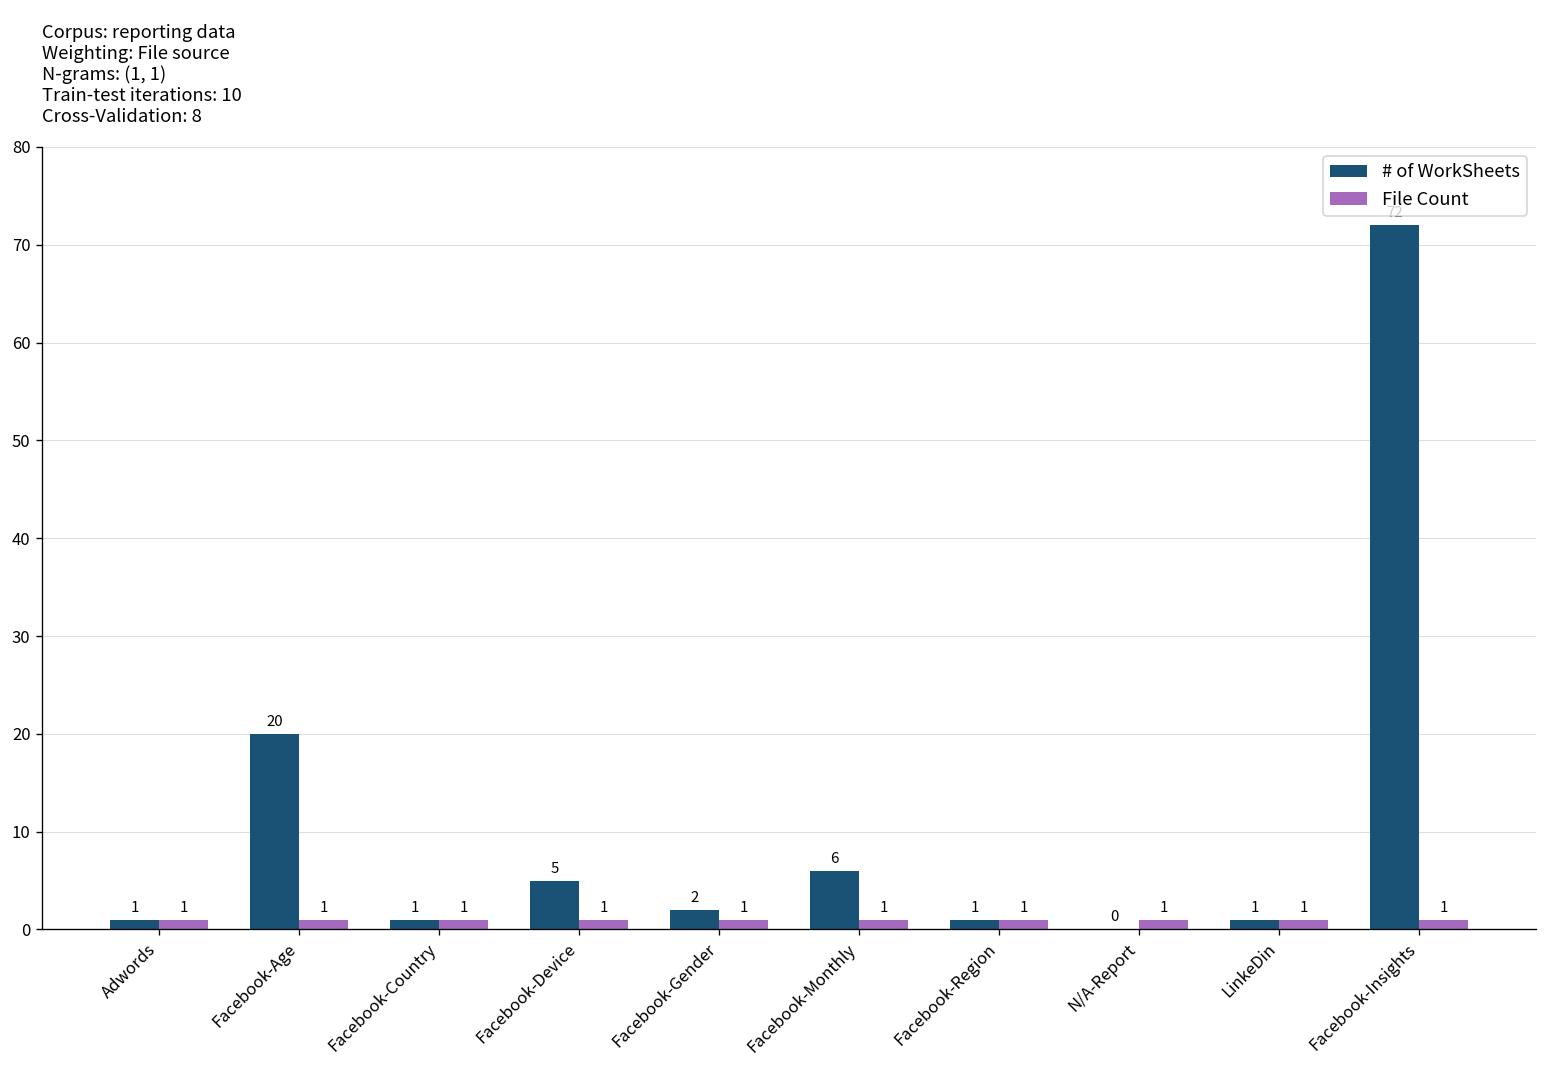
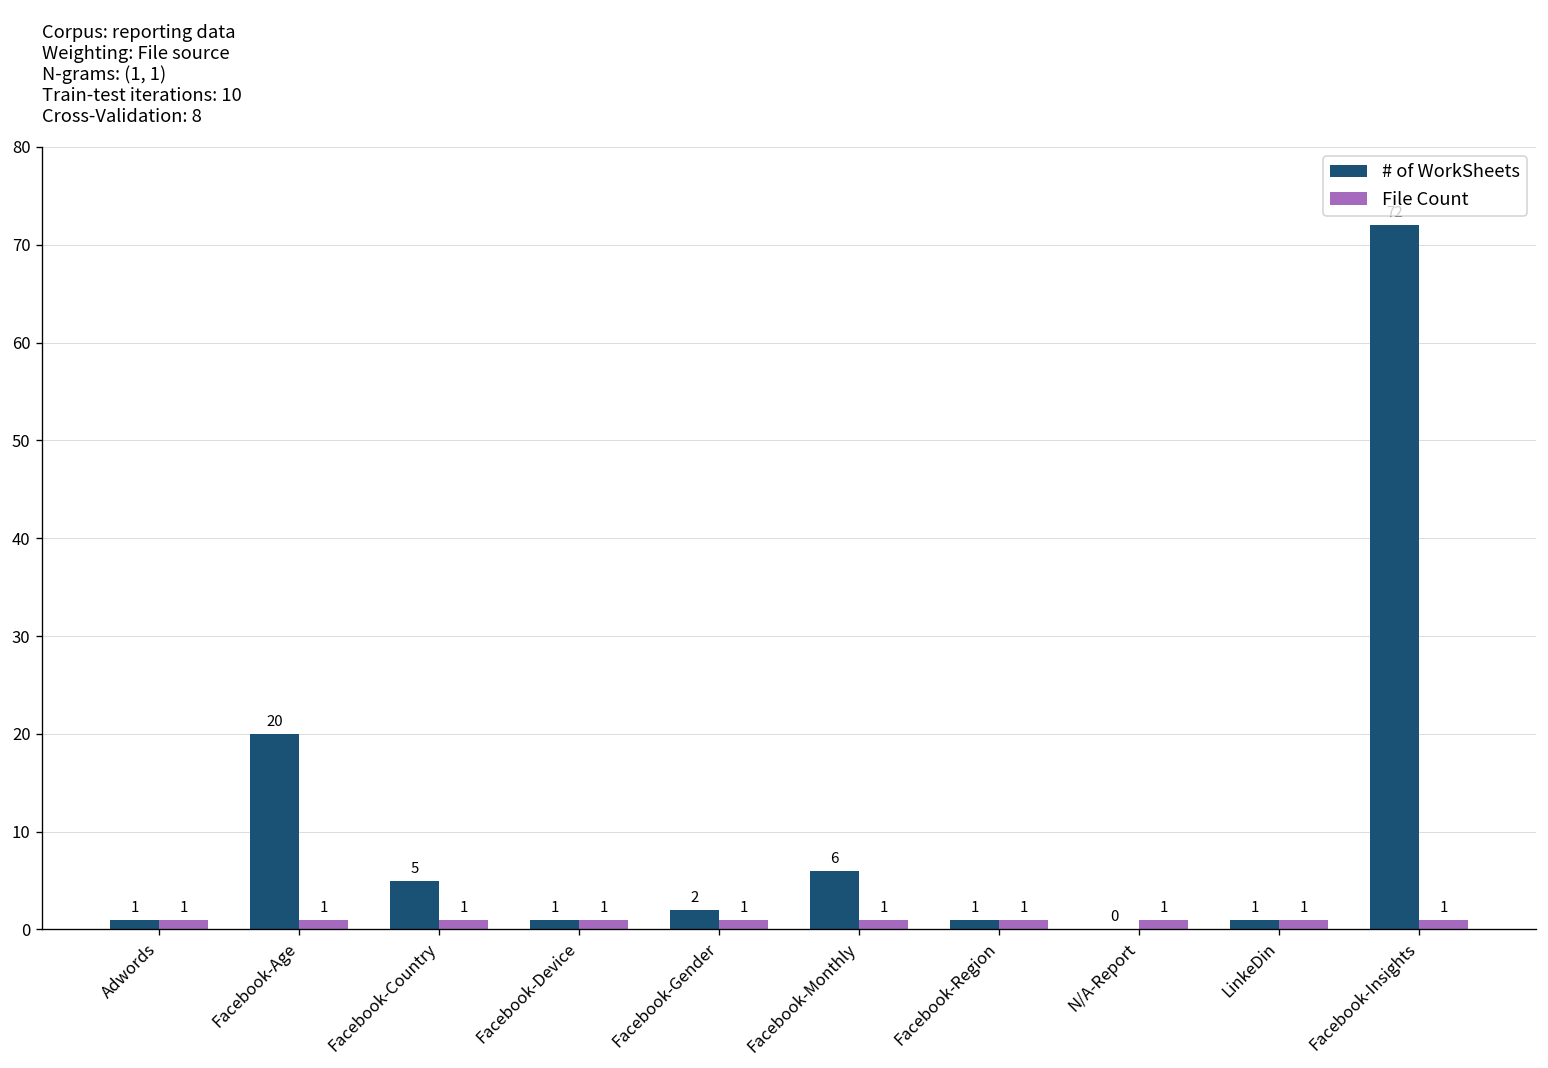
  {
    "# of WorkSheets": {
      "Adwords": 1,
      "Facebook-Age": 20,
-     "Facebook-Country": 1,
-     "Facebook-Device": 5,
+     "Facebook-Country": 5,
+     "Facebook-Device": 1,
      "Facebook-Gender": 2,
      "Facebook-Monthly": 6,
      "Facebook-Region": 1,
      "N/A-Report": 0,
      "LinkeDin": 1
    },
    "File Count": {
      "Adwords": 1,
      "Facebook-Age": 1,
      "Facebook-Country": 1,
      "Facebook-Device": 1,
      "Facebook-Gender": 1,
      "Facebook-Monthly": 1,
      "Facebook-Region": 1,
      "N/A-Report": 1,
      "LinkeDin": 1,
      "Facebook-Insights": 1
    }
  }
